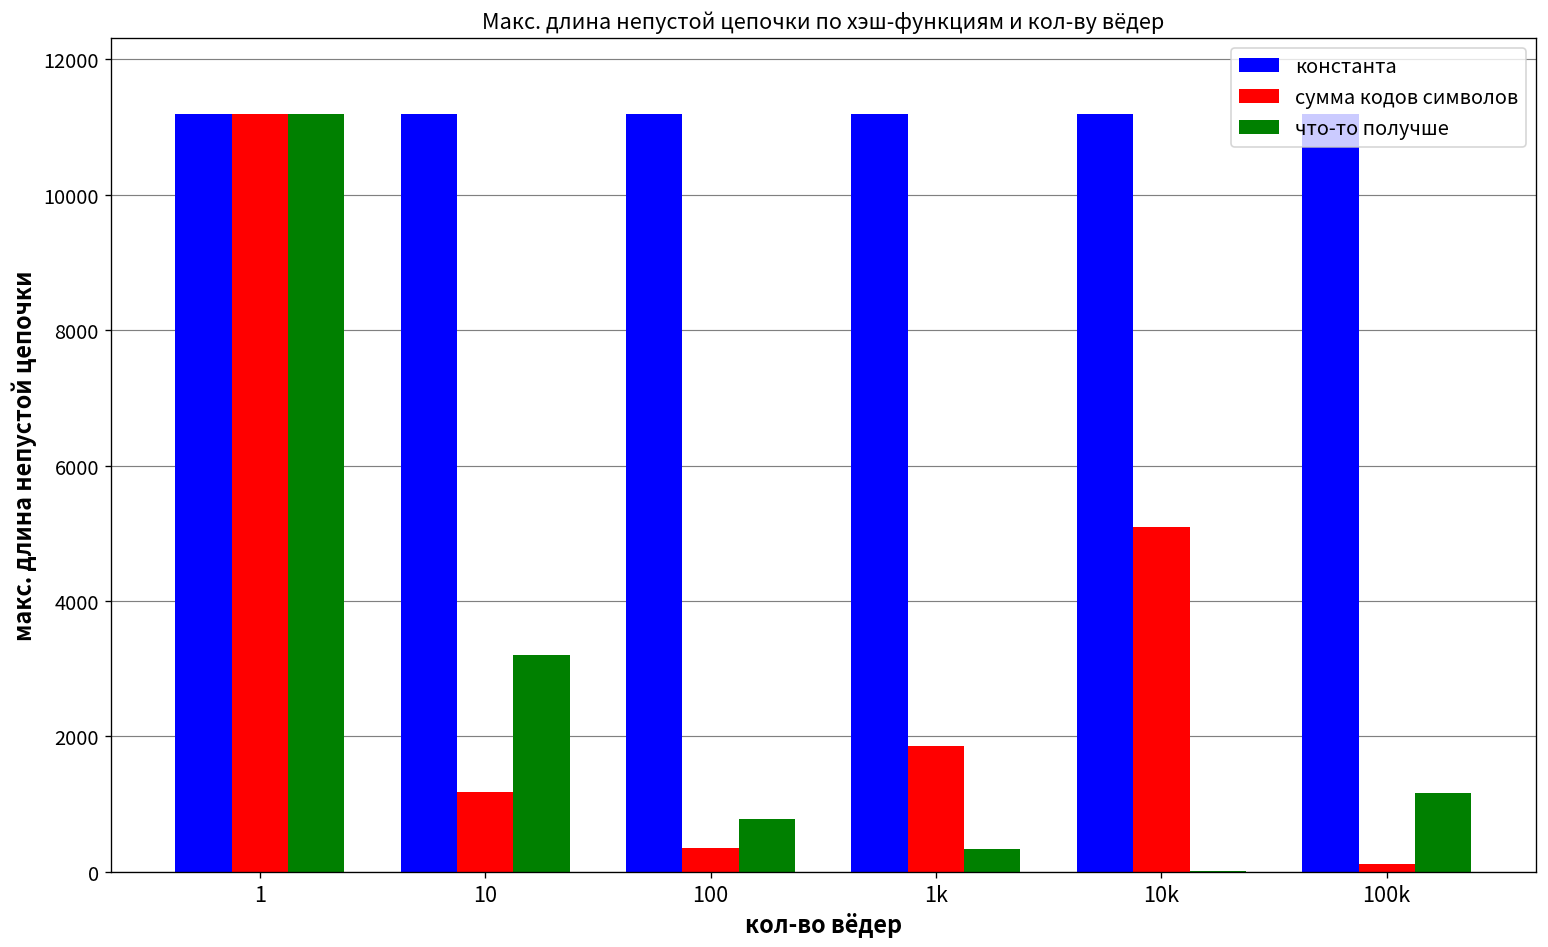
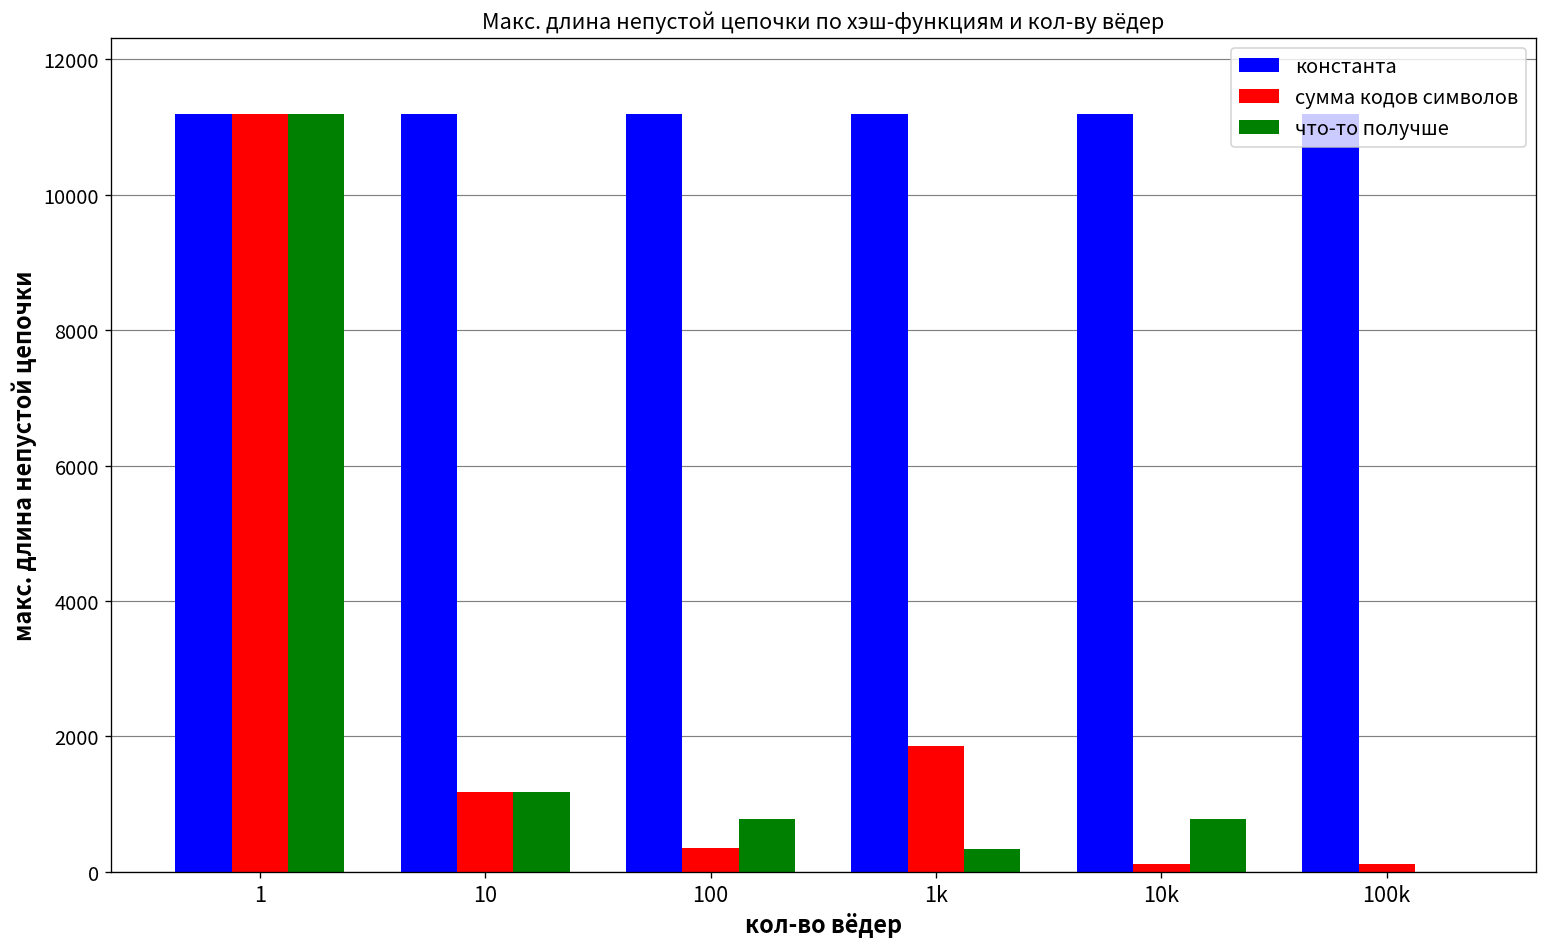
  {
    "константа": {
      "1": 11200,
      "10": 11200,
      "100": 11200,
      "1k": 11200,
      "10k": 11200
    },
    "сумма кодов символов": {
      "1": 11200,
      "10": 1200,
      "100": 400,
      "1k": 1900,
-     "10k": 5100,
+     "10k": 100,
      "100k": 100
    },
    "что-то получше": {
      "1": 11200,
-     "10": 3200,
+     "10": 1200,
      "100": 800,
      "1k": 300,
-     "10k": 0,
-     "100k": 1200
+     "10k": 800,
+     "100k": 0
    }
  }
